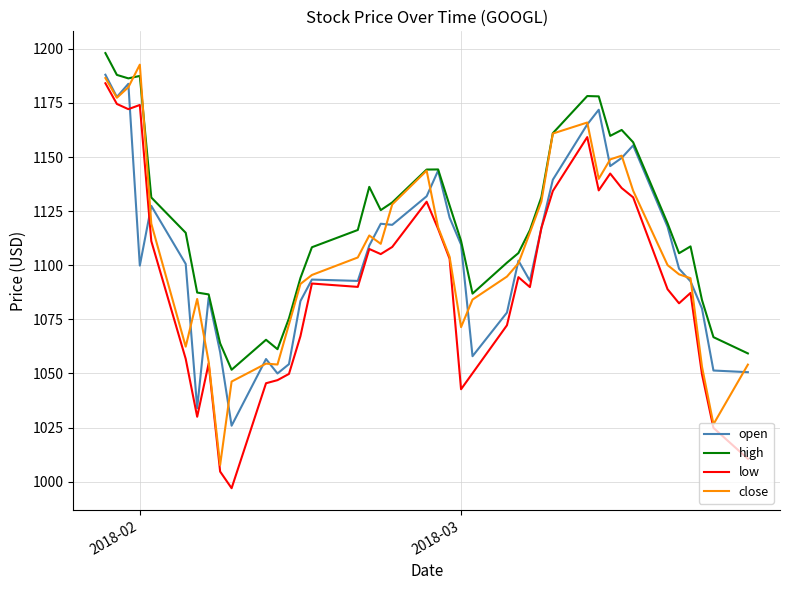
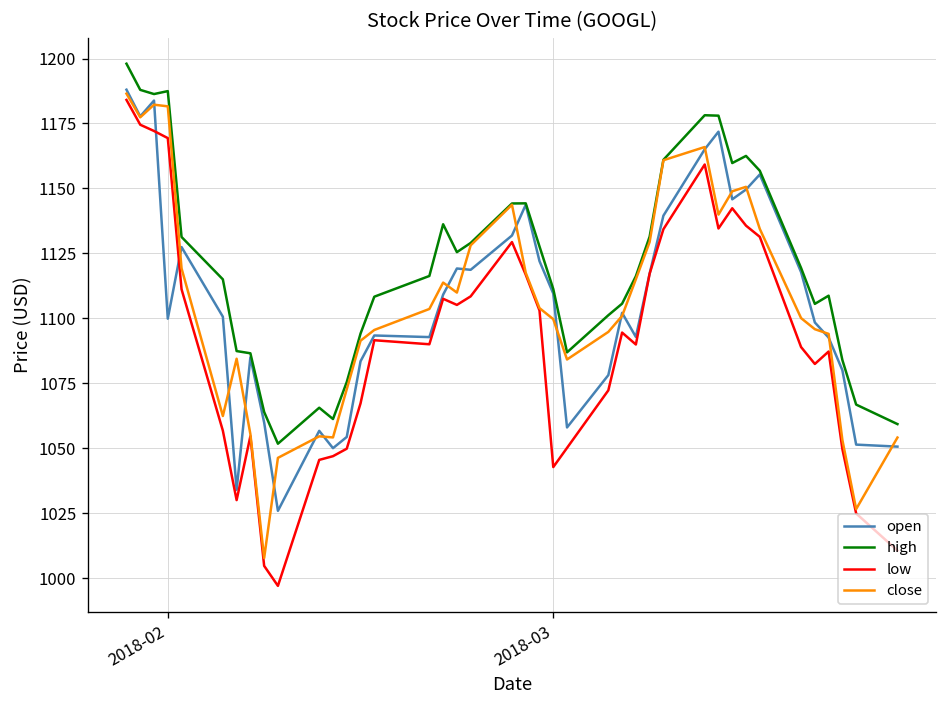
  {
    "open": {
      "2018-02": 1100,
      "2018-03": 1110
    },
    "high": {
      "2018-02": 1187,
      "2018-03": 1111
    },
    "low": {
-     "2018-02": 1174,
+     "2018-02": 1169,
      "2018-03": 1043
    },
    "close": {
-     "2018-02": 1193,
-     "2018-03": 1071
+     "2018-02": 1182,
+     "2018-03": 1100
    }
  }
